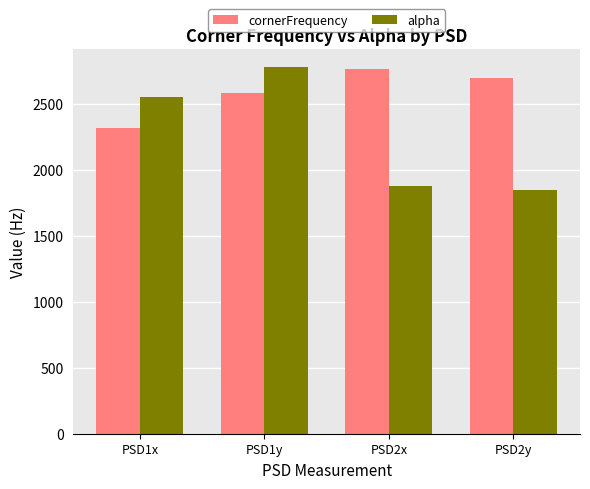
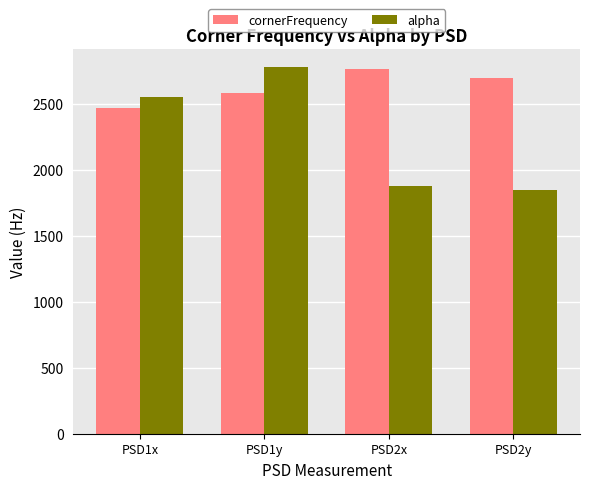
  {
    "cornerFrequency": {
-     "PSD1x": 2320,
+     "PSD1x": 2470,
      "PSD1y": 2580,
      "PSD2x": 2770,
      "PSD2y": 2700
    },
    "alpha": {
      "PSD1x": 2550,
      "PSD1y": 2780,
      "PSD2x": 1870,
      "PSD2y": 1850
    }
  }
